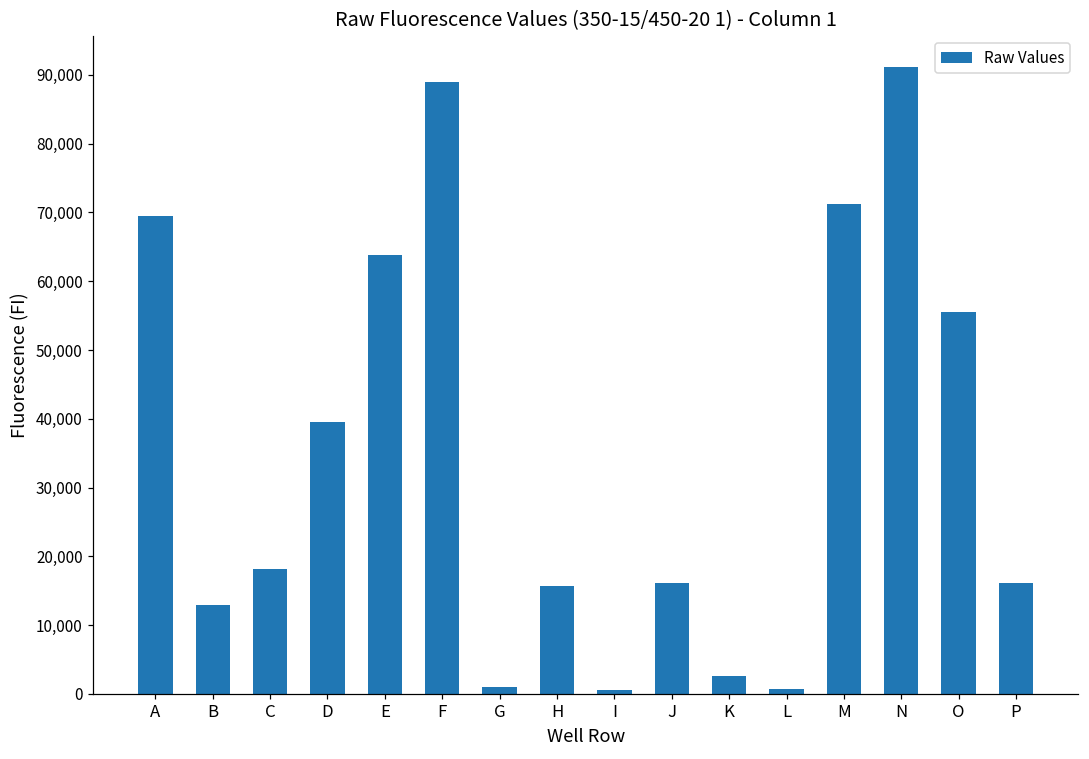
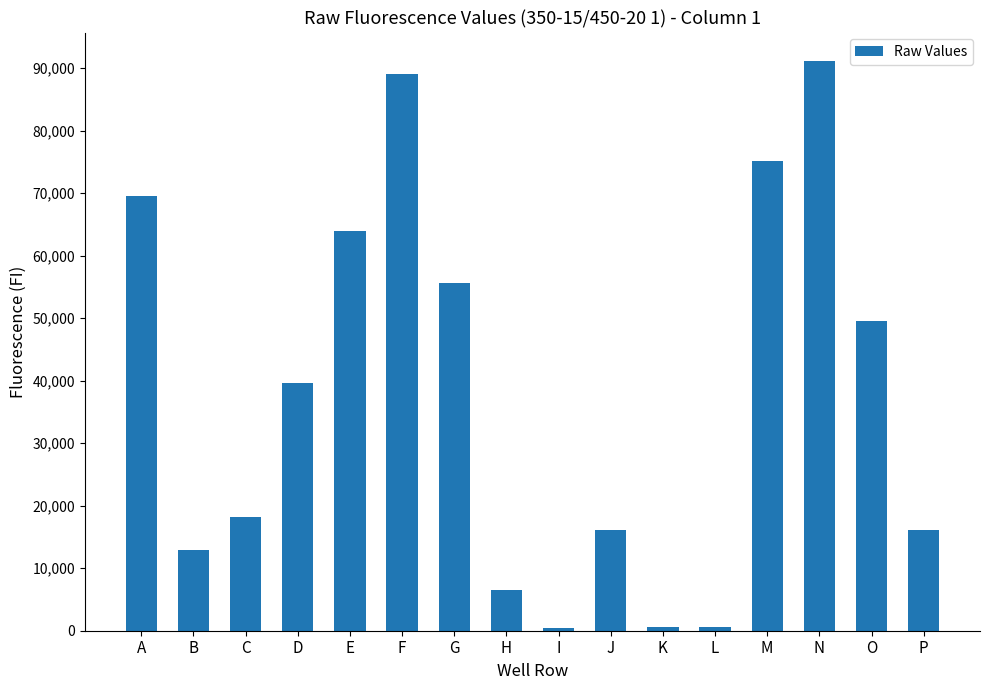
  {
    "A": "70,000",
    "B": "13,000",
    "C": "18,000",
    "D": "40,000",
    "E": "64,000",
    "F": "89,000",
-   "G": "1,000",
-   "H": "16,000",
+   "G": "56,000",
+   "H": "7,000",
    "I": "1,000",
    "J": "16,000",
-   "K": "3,000",
+   "K": "1,000",
    "L": "1,000",
-   "M": "71,000",
+   "M": "75,000",
    "N": "91,000",
-   "O": "56,000",
+   "O": "50,000",
    "P": "16,000"
  }
